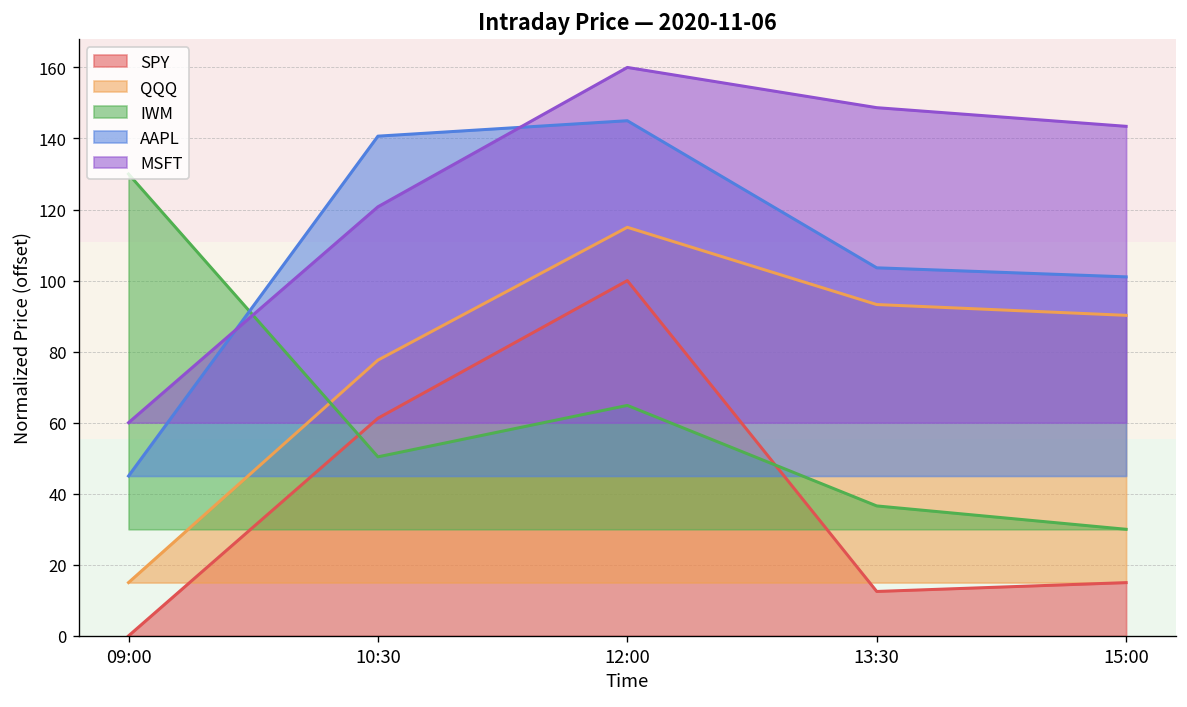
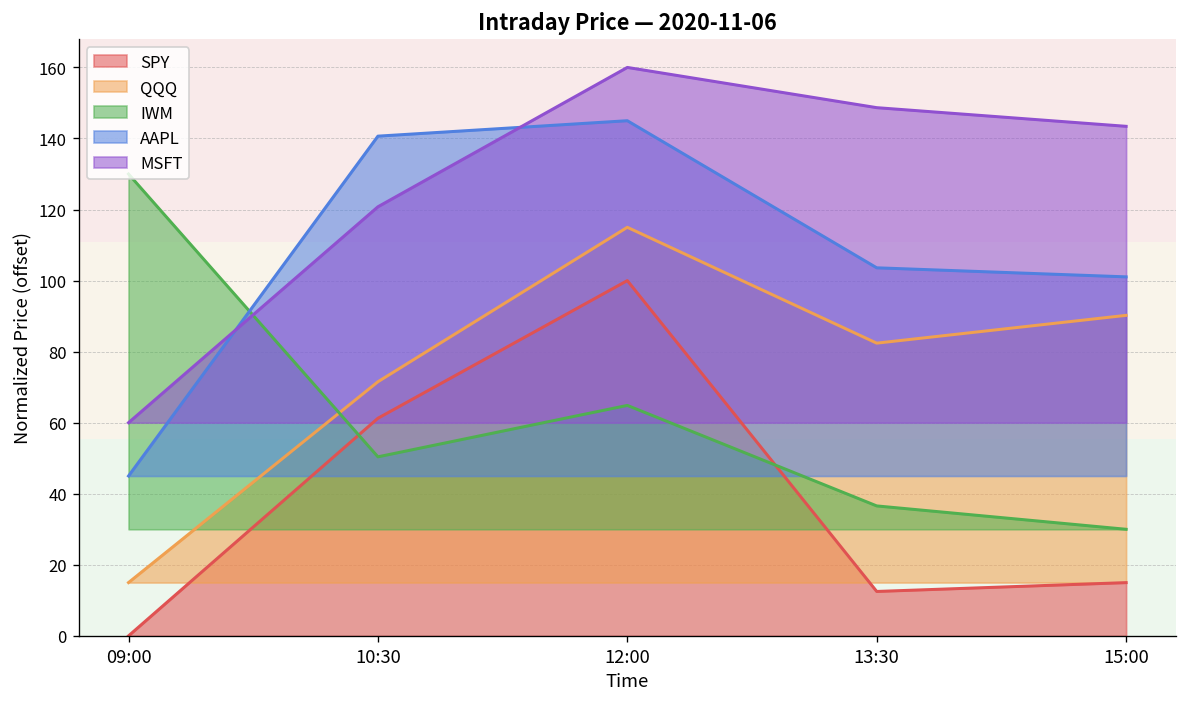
  {
    "SPY": {
      "09:00": 0,
      "10:30": 61,
      "12:00": 100,
      "13:30": 12,
      "15:00": 15
    },
    "QQQ": {
      "09:00": 15,
-     "10:30": 78,
+     "10:30": 72,
      "12:00": 115,
-     "13:30": 93,
+     "13:30": 82,
      "15:00": 90
    },
    "IWM": {
      "10:30": 50,
      "12:00": 65,
      "13:30": 37,
      "15:00": 30
    },
    "AAPL": {
      "09:00": 45,
      "10:30": 141,
      "12:00": 145,
      "13:30": 104,
      "15:00": 101
    },
    "MSFT": {
      "09:00": 60,
      "10:30": 121,
      "12:00": 160,
      "13:30": 149,
      "15:00": 143
    }
  }
